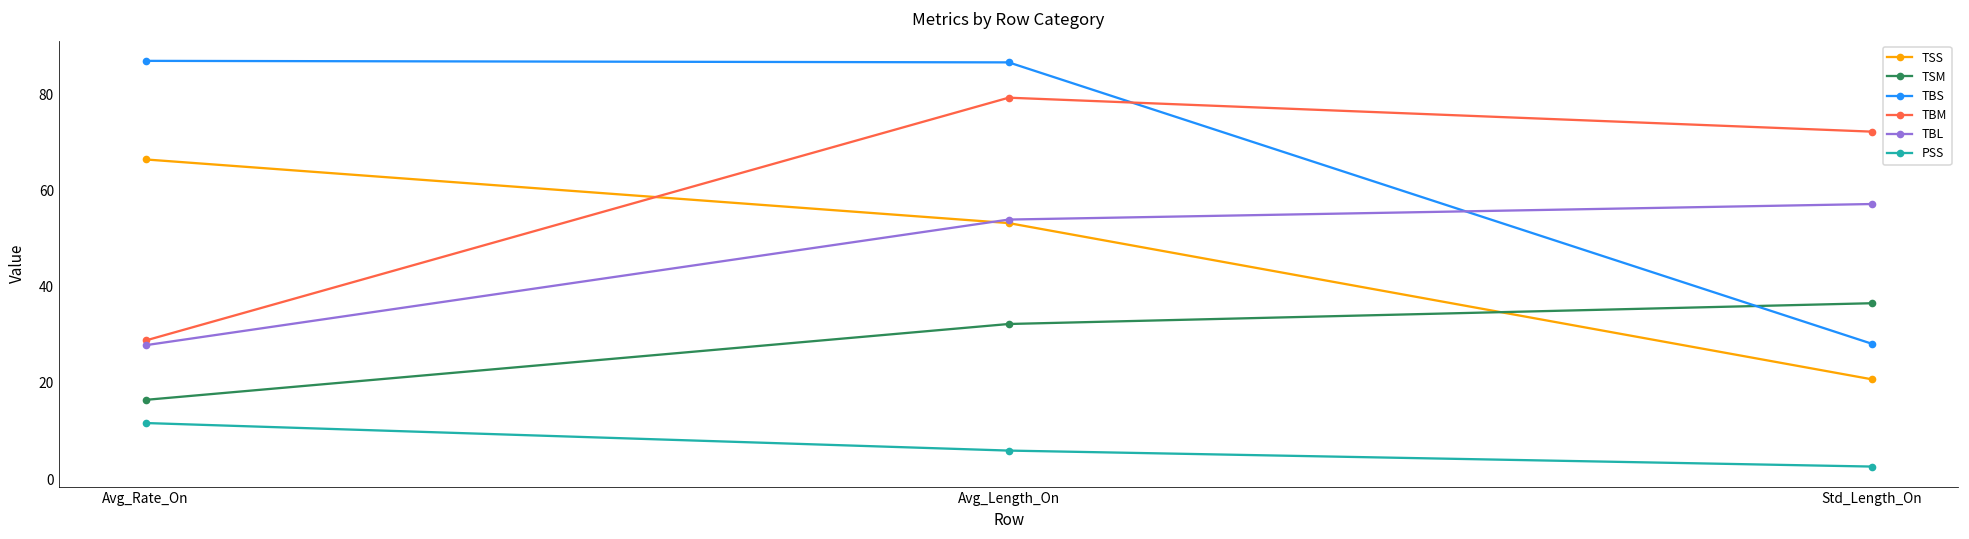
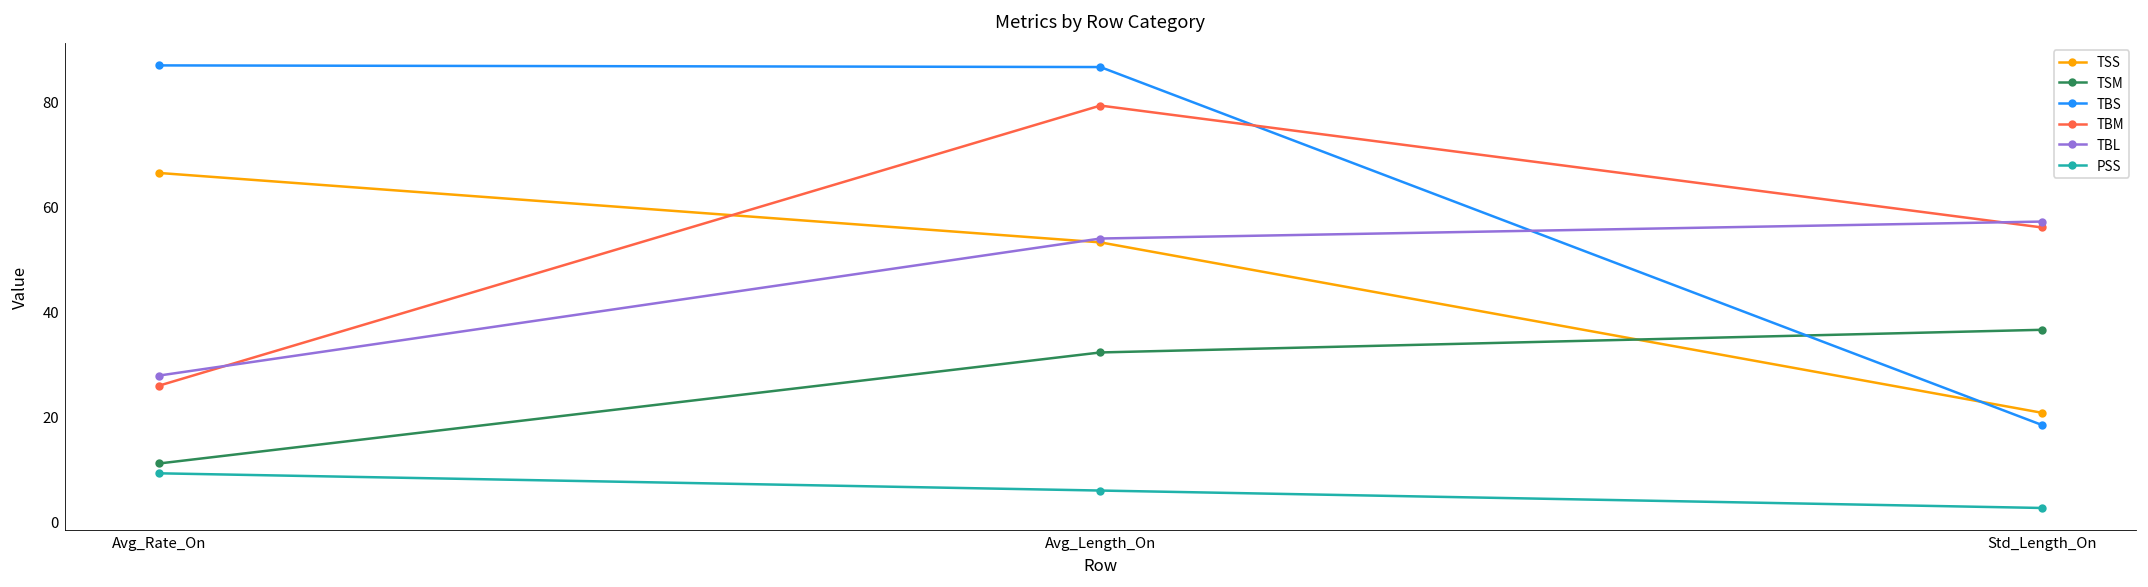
  {
    "TSS": {
      "Avg_Rate_On": 66,
      "Avg_Length_On": 53,
      "Std_Length_On": 21
    },
    "TSM": {
-     "Avg_Rate_On": 16,
+     "Avg_Rate_On": 11,
      "Avg_Length_On": 32,
      "Std_Length_On": 37
    },
    "TBS": {
      "Avg_Rate_On": 87,
      "Avg_Length_On": 87,
-     "Std_Length_On": 28
+     "Std_Length_On": 18
    },
    "TBM": {
-     "Avg_Rate_On": 29,
+     "Avg_Rate_On": 26,
      "Avg_Length_On": 79,
-     "Std_Length_On": 72
+     "Std_Length_On": 56
    },
    "TBL": {
      "Avg_Rate_On": 28,
      "Avg_Length_On": 54,
      "Std_Length_On": 57
    },
    "PSS": {
-     "Avg_Rate_On": 12,
+     "Avg_Rate_On": 9,
      "Avg_Length_On": 6,
      "Std_Length_On": 3
    }
  }
